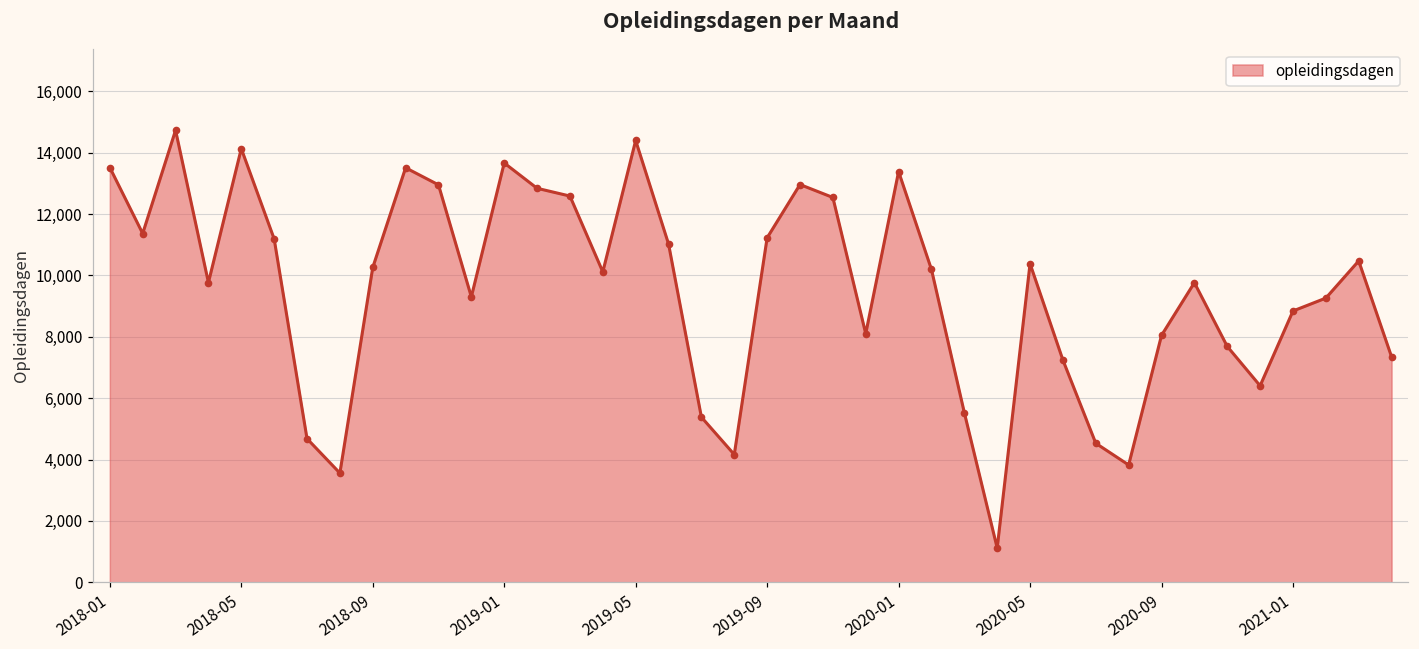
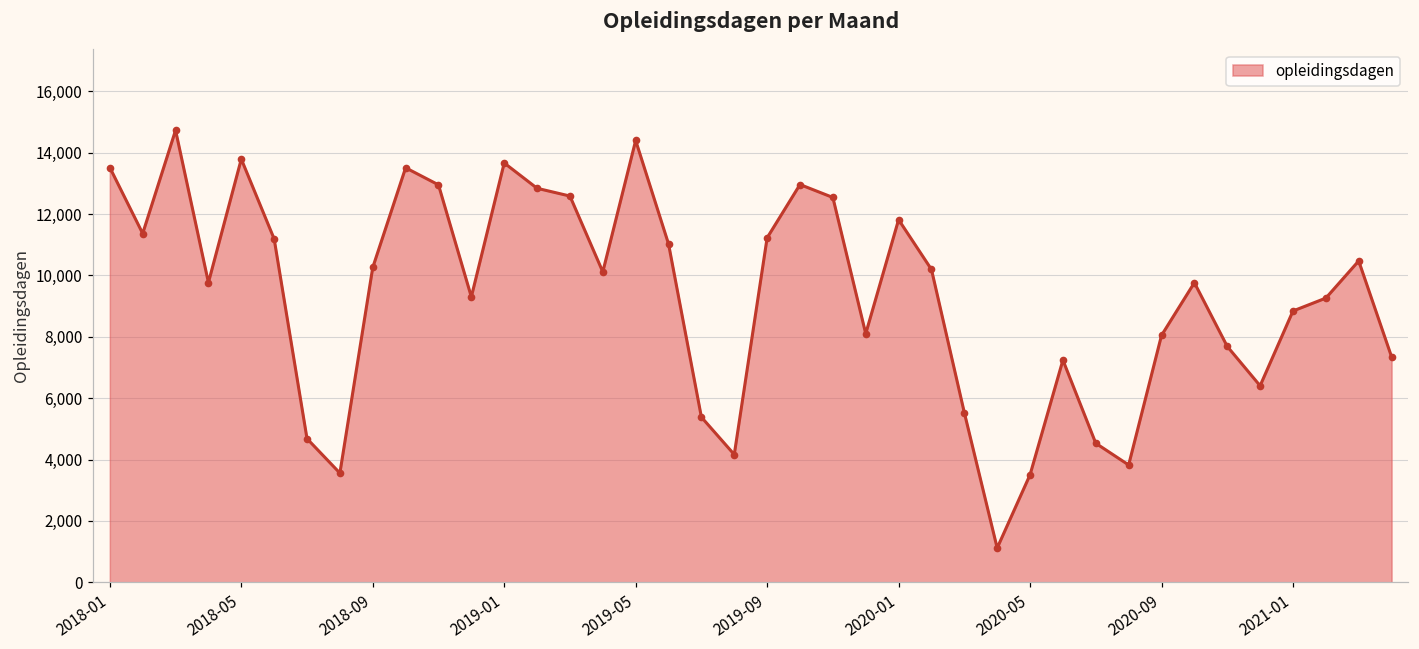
  {
    "2018-01": "13,500",
-   "2018-05": "14,100",
+   "2018-05": "13,800",
    "2018-09": "10,300",
    "2019-01": "13,700",
    "2019-05": "14,400",
    "2019-09": "11,200",
-   "2020-01": "13,400",
-   "2020-05": "10,400",
+   "2020-01": "11,800",
+   "2020-05": "3,500",
    "2020-09": "8,000",
    "2021-01": "8,800"
  }
